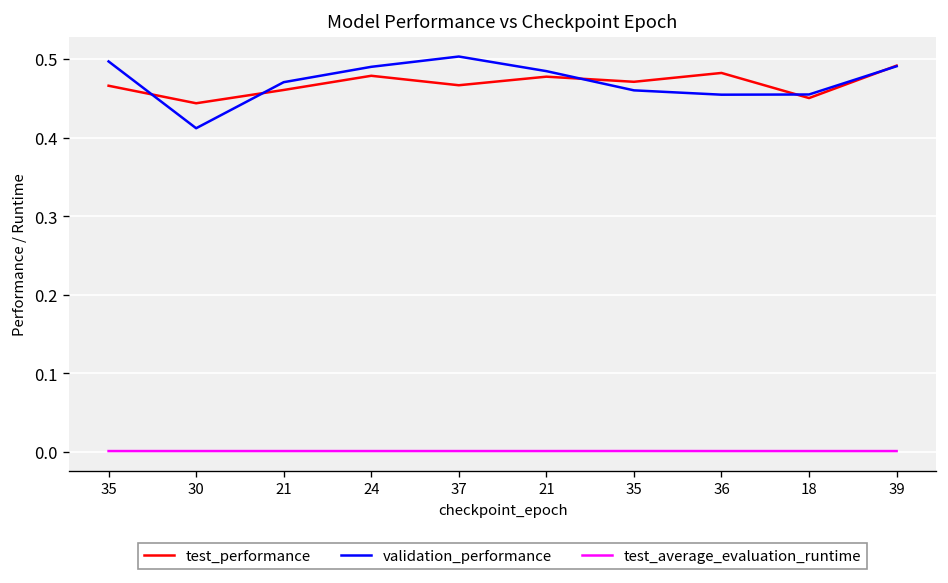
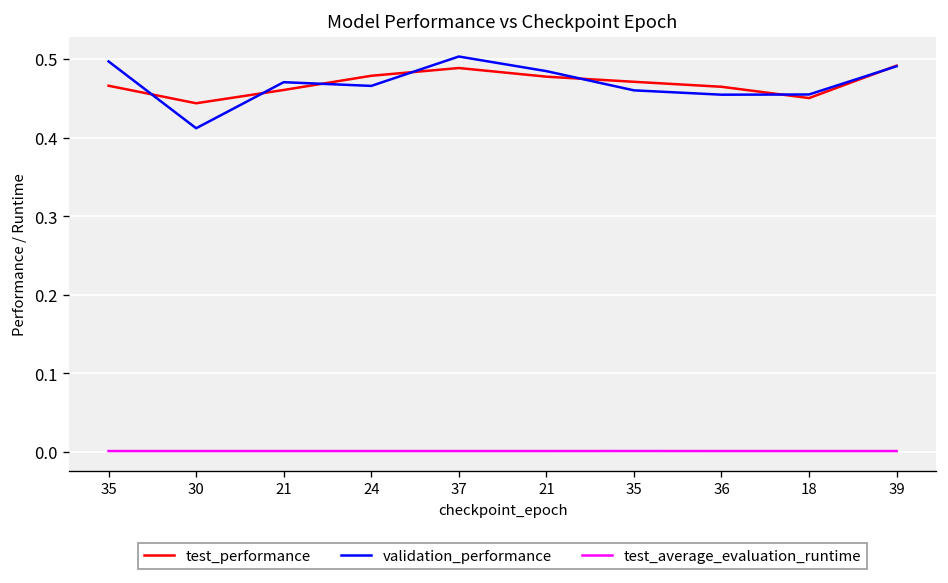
  {
    "test_performance": {
      "30": 0.44,
      "24": 0.48,
-     "37": 0.47,
-     "36": 0.48,
+     "37": 0.49,
+     "36": 0.46,
      "18": 0.45
    },
    "validation_performance": {
      "30": 0.41,
-     "24": 0.49,
+     "24": 0.47,
      "37": 0.50,
      "36": 0.45,
      "18": 0.45
    },
    "test_average_evaluation_runtime": {
      "30": 0.00,
      "24": 0.00,
      "37": 0.00,
      "36": 0.00,
      "18": 0.00,
      "39": 0.00
    }
  }
